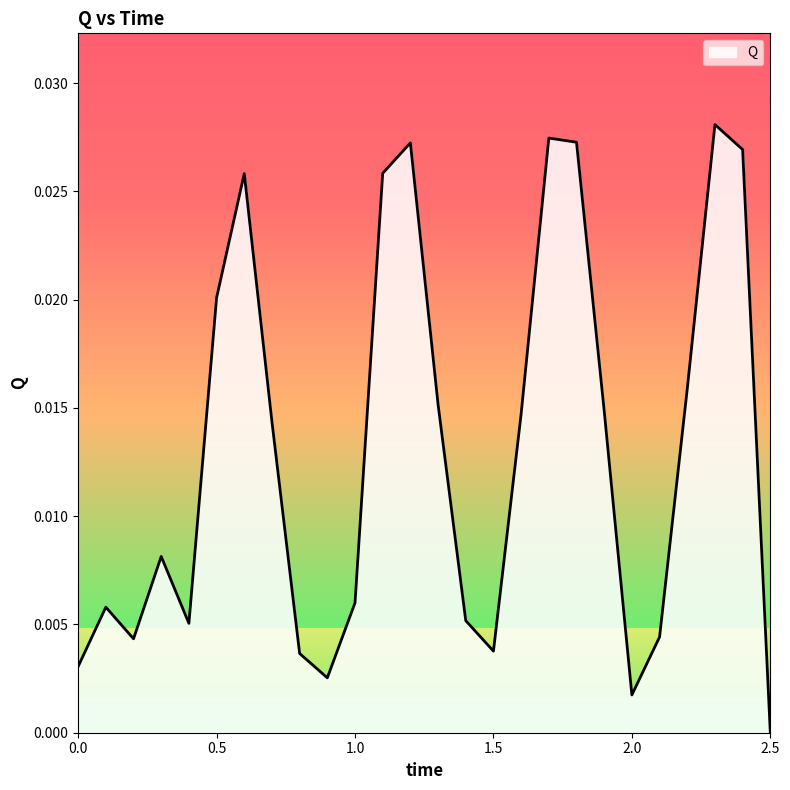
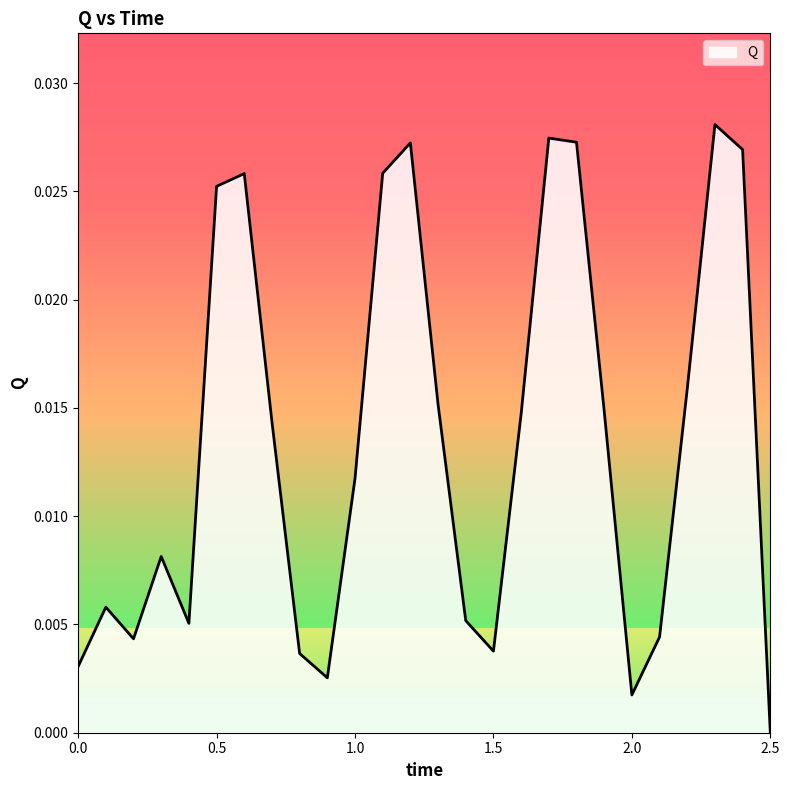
  {
    "0.0": 0.0031,
-   "0.5": 0.0201,
-   "1.0": 0.0060,
+   "0.5": 0.0252,
+   "1.0": 0.0117,
    "1.5": 0.0038,
    "2.0": 0.0017
  }
